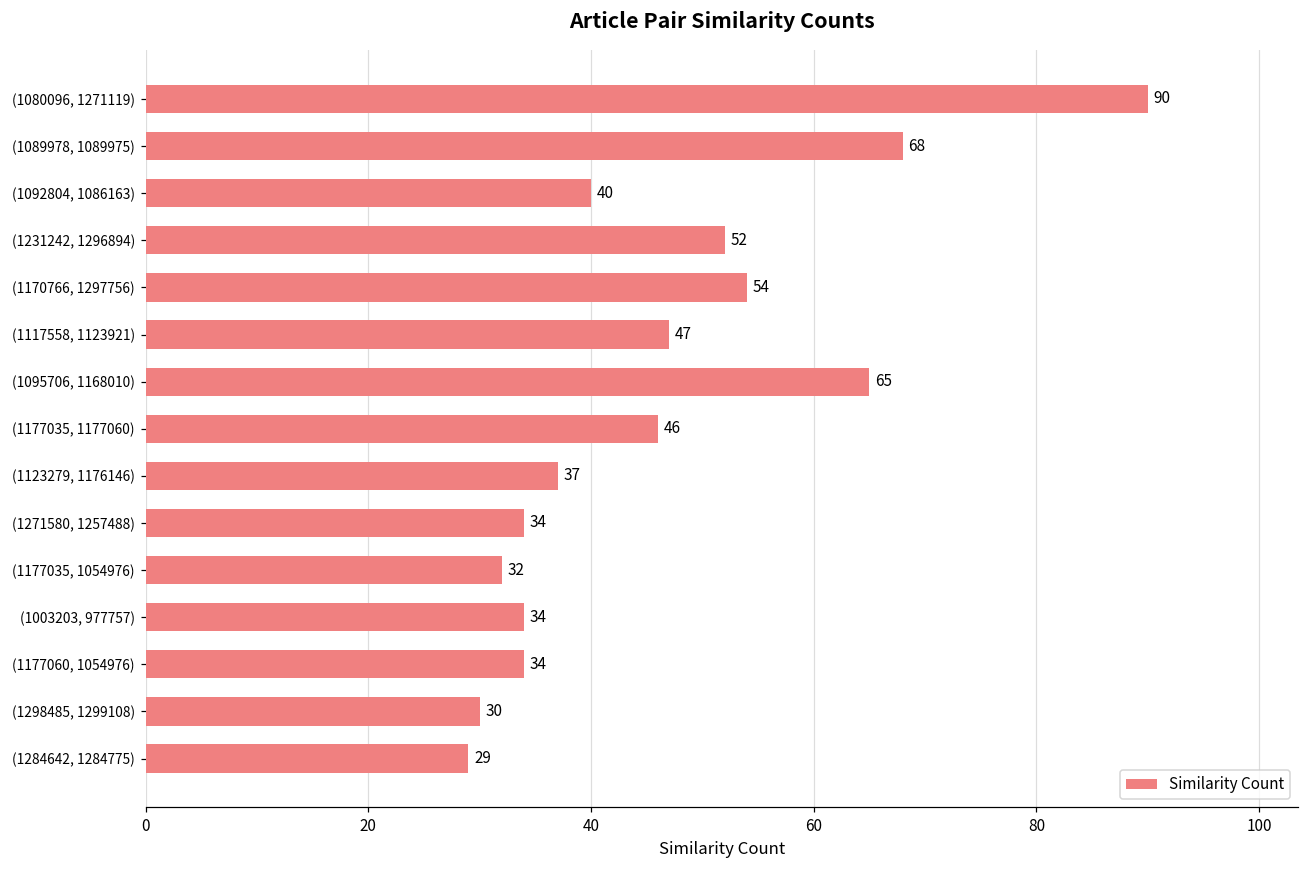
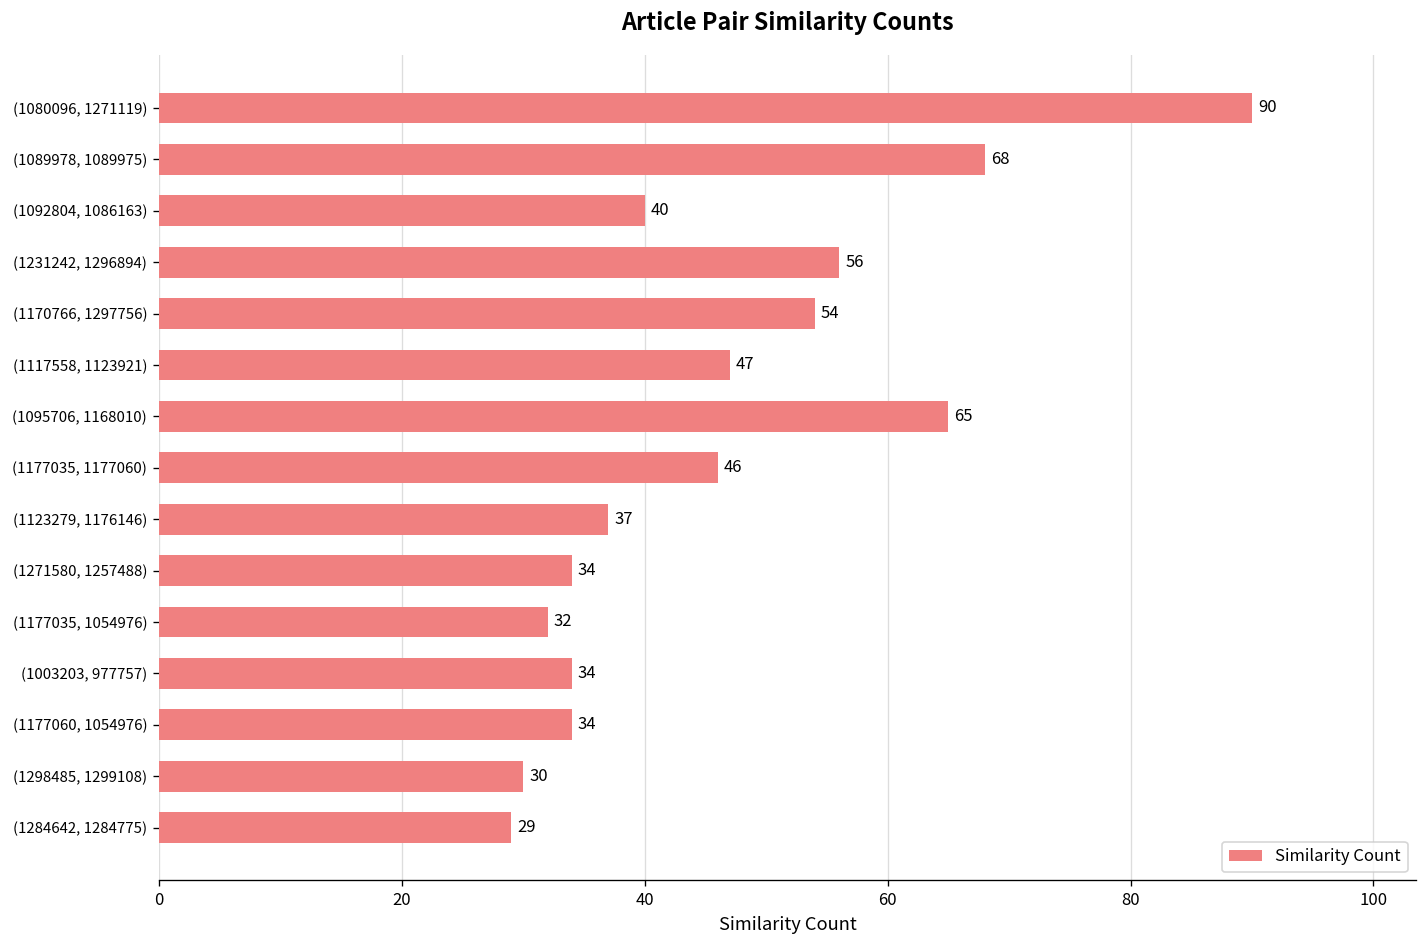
  {
    "(1080096, 1271119)": 90,
    "(1089978, 1089975)": 68,
    "(1092804, 1086163)": 40,
-   "(1231242, 1296894)": 52,
+   "(1231242, 1296894)": 56,
    "(1170766, 1297756)": 54,
    "(1117558, 1123921)": 47,
    "(1095706, 1168010)": 65,
    "(1177035, 1177060)": 46,
    "(1123279, 1176146)": 37,
    "(1271580, 1257488)": 34,
    "(1177035, 1054976)": 32,
    "(1003203, 977757)": 34,
    "(1177060, 1054976)": 34,
    "(1298485, 1299108)": 30,
    "(1284642, 1284775)": 29
  }
